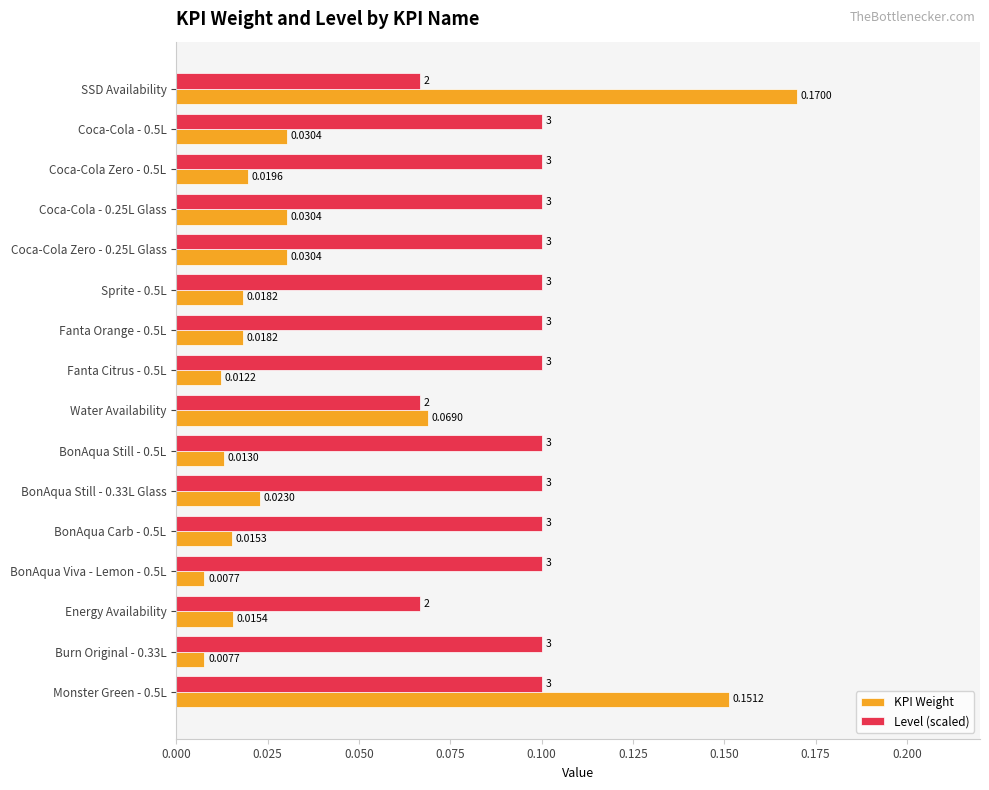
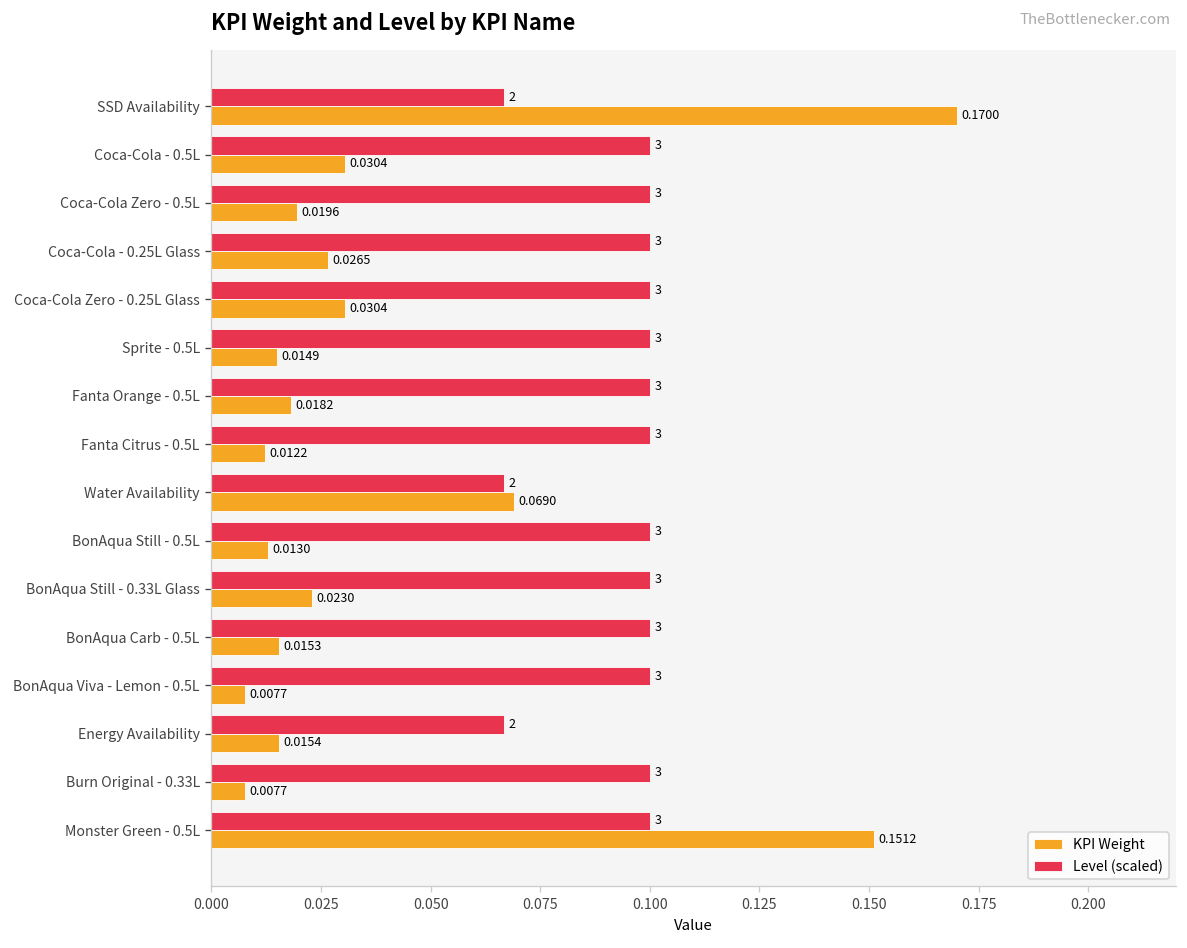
  {
    "KPI Weight": {
      "SSD Availability": 0.1700,
      "Coca-Cola - 0.5L": 0.0304,
      "Coca-Cola Zero - 0.5L": 0.0196,
-     "Coca-Cola - 0.25L Glass": 0.0304,
+     "Coca-Cola - 0.25L Glass": 0.0265,
      "Coca-Cola Zero - 0.25L Glass": 0.0304,
-     "Sprite - 0.5L": 0.0182,
+     "Sprite - 0.5L": 0.0149,
      "Fanta Orange - 0.5L": 0.0182,
      "Fanta Citrus - 0.5L": 0.0122,
      "Water Availability": 0.0690,
      "BonAqua Still - 0.5L": 0.0130,
      "BonAqua Still - 0.33L Glass": 0.0230,
      "BonAqua Carb - 0.5L": 0.0153,
      "BonAqua Viva - Lemon - 0.5L": 0.0077,
      "Energy Availability": 0.0154,
      "Burn Original - 0.33L": 0.0077,
      "Monster Green - 0.5L": 0.1512
    }
  }
